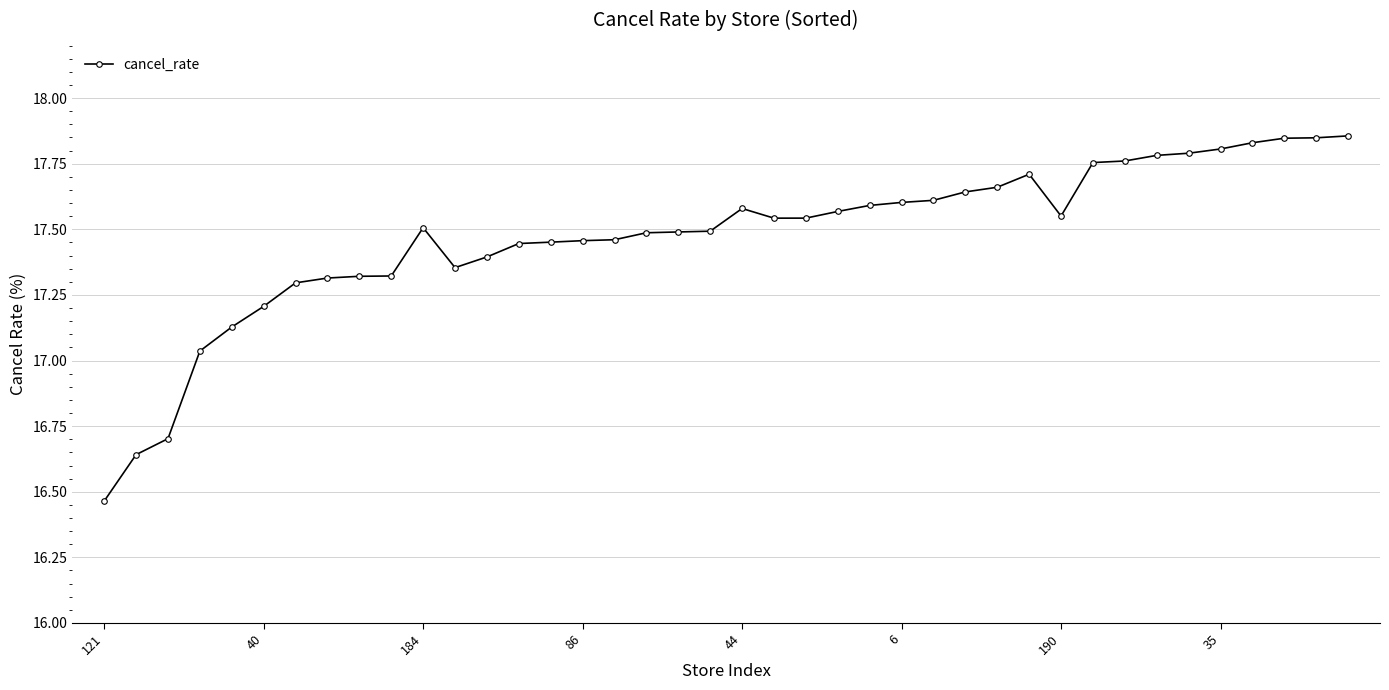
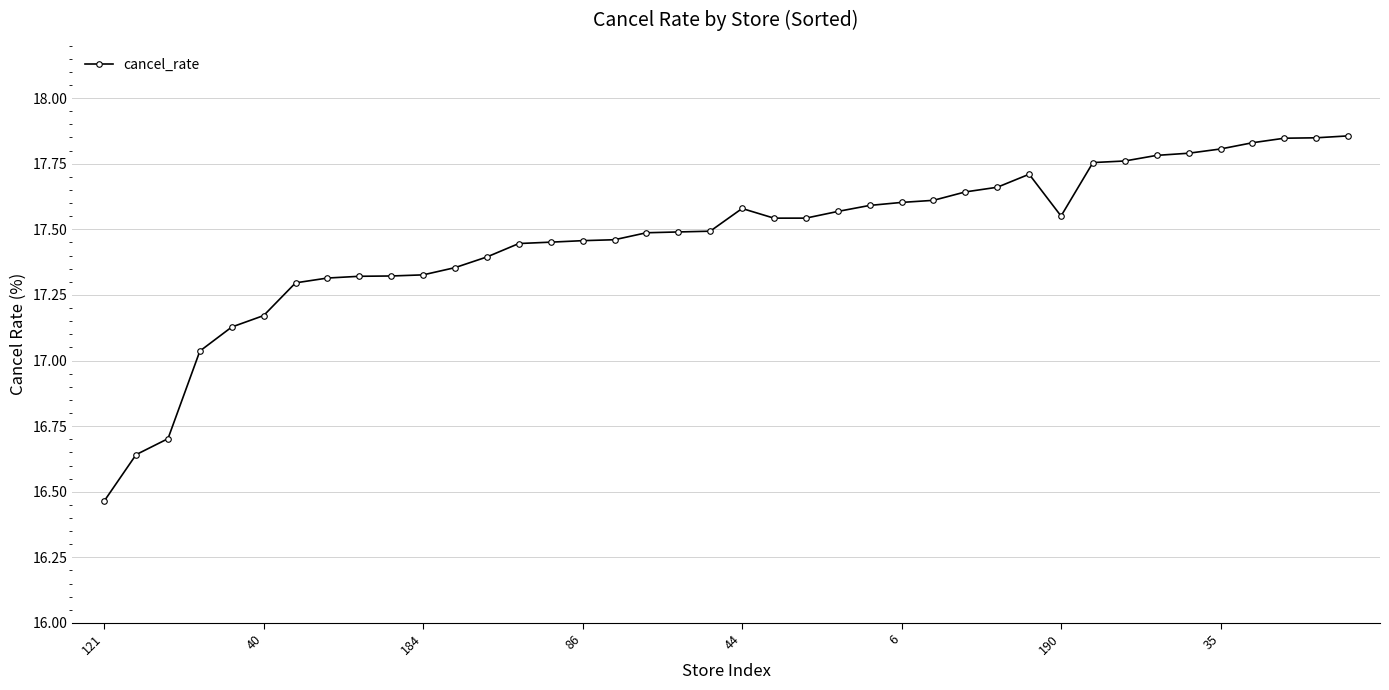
  {
    "121": 16.46,
-   "40": 17.21,
-   "184": 17.51,
+   "40": 17.17,
+   "184": 17.33,
    "86": 17.46,
    "44": 17.58,
    "190": 17.55,
    "35": 17.81
  }
